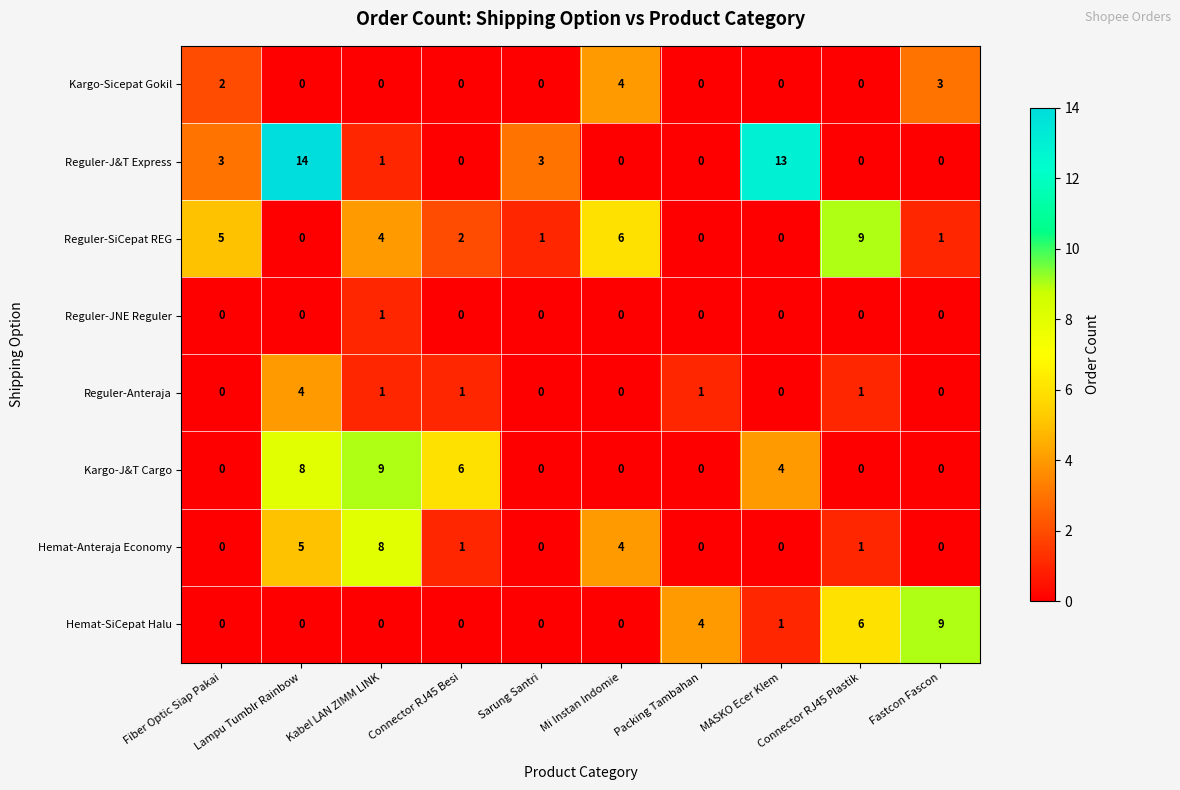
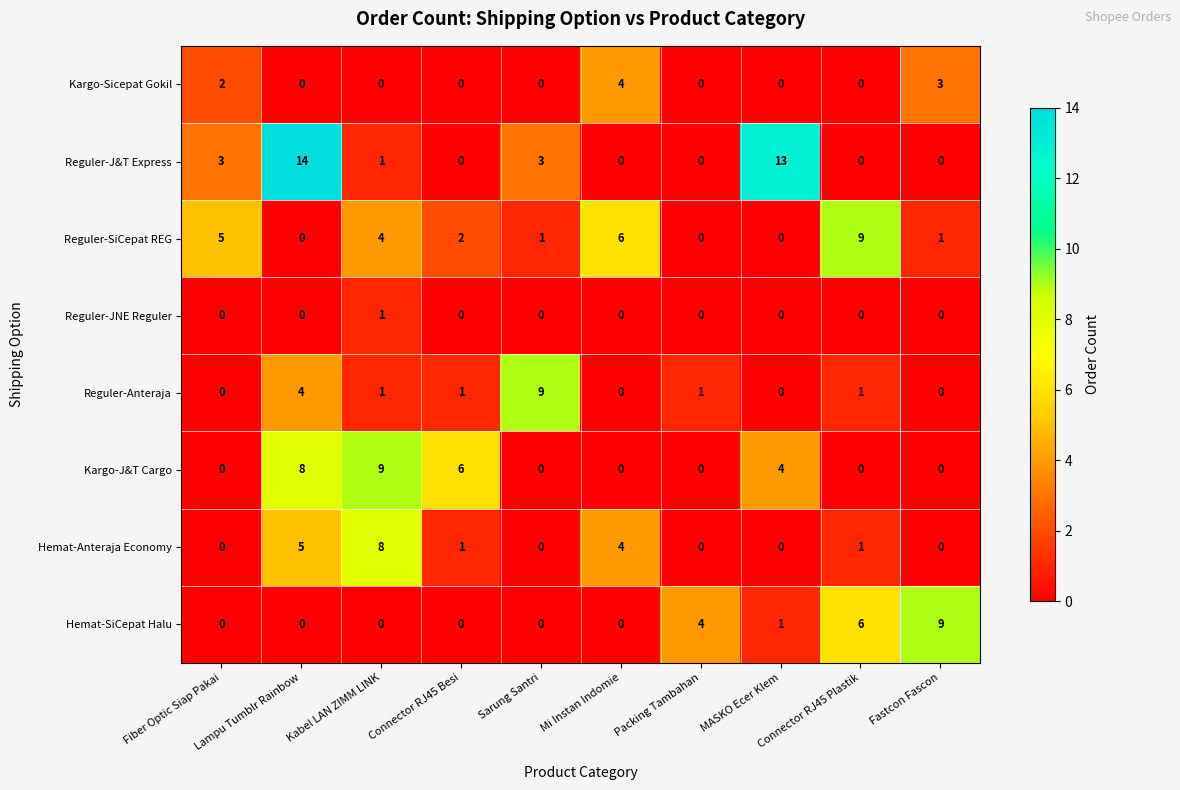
  {
    "Kargo-Sicepat Gokil": {
      "Fiber Optic Siap Pakai": 2,
      "Lampu Tumblr Rainbow": 0,
      "Kabel LAN ZIMM LINK": 0,
      "Connector RJ45 Besi": 0,
      "Sarung Santri": 0,
      "Mi Instan Indomie": 4,
      "Packing Tambahan": 0,
      "MASKO Ecer Klem": 0,
      "Connector RJ45 Plastik": 0,
      "Fastcon Fascon": 3
    },
    "Reguler-J&T Express": {
      "Fiber Optic Siap Pakai": 3,
      "Lampu Tumblr Rainbow": 14,
      "Kabel LAN ZIMM LINK": 1,
      "Connector RJ45 Besi": 0,
      "Sarung Santri": 3,
      "Mi Instan Indomie": 0,
      "Packing Tambahan": 0,
      "MASKO Ecer Klem": 13,
      "Connector RJ45 Plastik": 0,
      "Fastcon Fascon": 0
    },
    "Reguler-SiCepat REG": {
      "Fiber Optic Siap Pakai": 5,
      "Lampu Tumblr Rainbow": 0,
      "Kabel LAN ZIMM LINK": 4,
      "Connector RJ45 Besi": 2,
      "Sarung Santri": 1,
      "Mi Instan Indomie": 6,
      "Packing Tambahan": 0,
      "MASKO Ecer Klem": 0,
      "Connector RJ45 Plastik": 9,
      "Fastcon Fascon": 1
    },
    "Reguler-JNE Reguler": {
      "Fiber Optic Siap Pakai": 0,
      "Lampu Tumblr Rainbow": 0,
      "Kabel LAN ZIMM LINK": 1,
      "Connector RJ45 Besi": 0,
      "Sarung Santri": 0,
      "Mi Instan Indomie": 0,
      "Packing Tambahan": 0,
      "MASKO Ecer Klem": 0,
      "Connector RJ45 Plastik": 0,
      "Fastcon Fascon": 0
    },
    "Reguler-Anteraja": {
      "Fiber Optic Siap Pakai": 0,
      "Lampu Tumblr Rainbow": 4,
      "Kabel LAN ZIMM LINK": 1,
      "Connector RJ45 Besi": 1,
-     "Sarung Santri": 0,
+     "Sarung Santri": 9,
      "Mi Instan Indomie": 0,
      "Packing Tambahan": 1,
      "MASKO Ecer Klem": 0,
      "Connector RJ45 Plastik": 1,
      "Fastcon Fascon": 0
    },
    "Kargo-J&T Cargo": {
      "Fiber Optic Siap Pakai": 0,
      "Lampu Tumblr Rainbow": 8,
      "Kabel LAN ZIMM LINK": 9,
      "Connector RJ45 Besi": 6,
      "Sarung Santri": 0,
      "Mi Instan Indomie": 0,
      "Packing Tambahan": 0,
      "MASKO Ecer Klem": 4,
      "Connector RJ45 Plastik": 0,
      "Fastcon Fascon": 0
    },
    "Hemat-Anteraja Economy": {
      "Fiber Optic Siap Pakai": 0,
      "Lampu Tumblr Rainbow": 5,
      "Kabel LAN ZIMM LINK": 8,
      "Connector RJ45 Besi": 1,
      "Sarung Santri": 0,
      "Mi Instan Indomie": 4,
      "Packing Tambahan": 0,
      "MASKO Ecer Klem": 0,
      "Connector RJ45 Plastik": 1,
      "Fastcon Fascon": 0
    },
    "Hemat-SiCepat Halu": {
      "Fiber Optic Siap Pakai": 0,
      "Lampu Tumblr Rainbow": 0,
      "Kabel LAN ZIMM LINK": 0,
      "Connector RJ45 Besi": 0,
      "Sarung Santri": 0,
      "Mi Instan Indomie": 0,
      "Packing Tambahan": 4,
      "MASKO Ecer Klem": 1,
      "Connector RJ45 Plastik": 6,
      "Fastcon Fascon": 9
    }
  }
